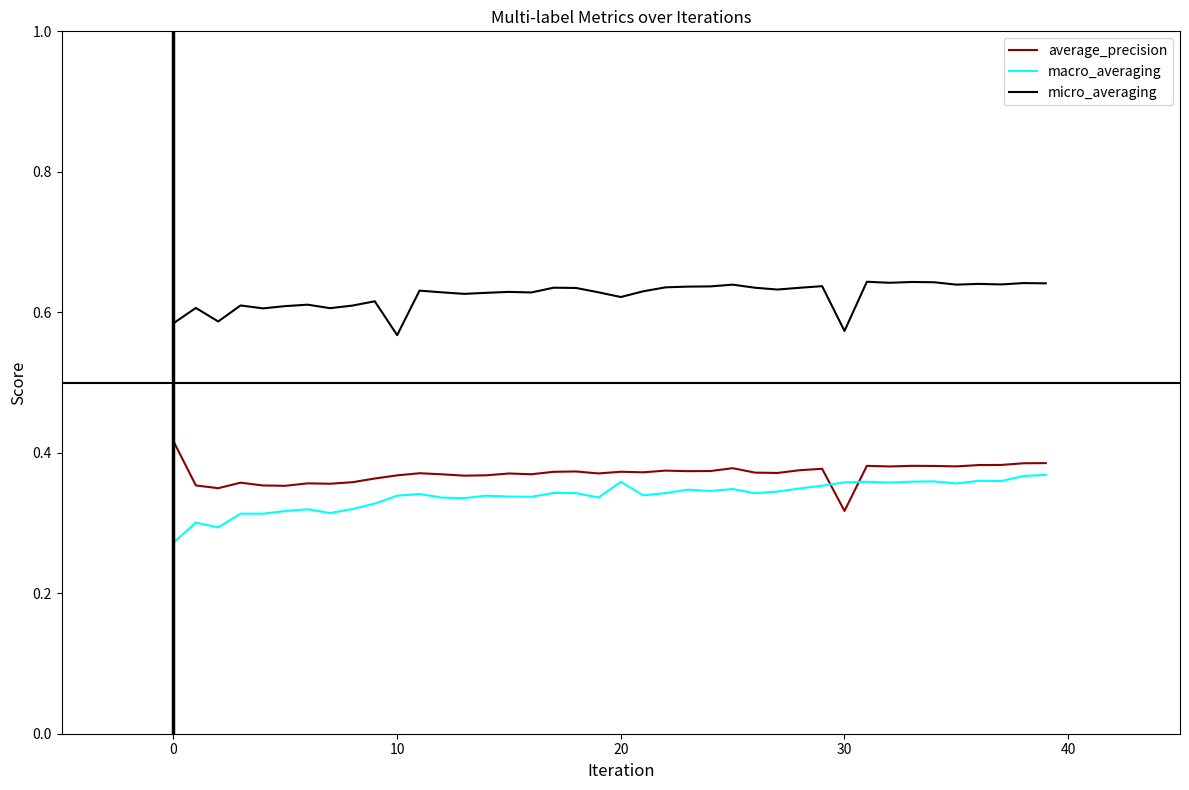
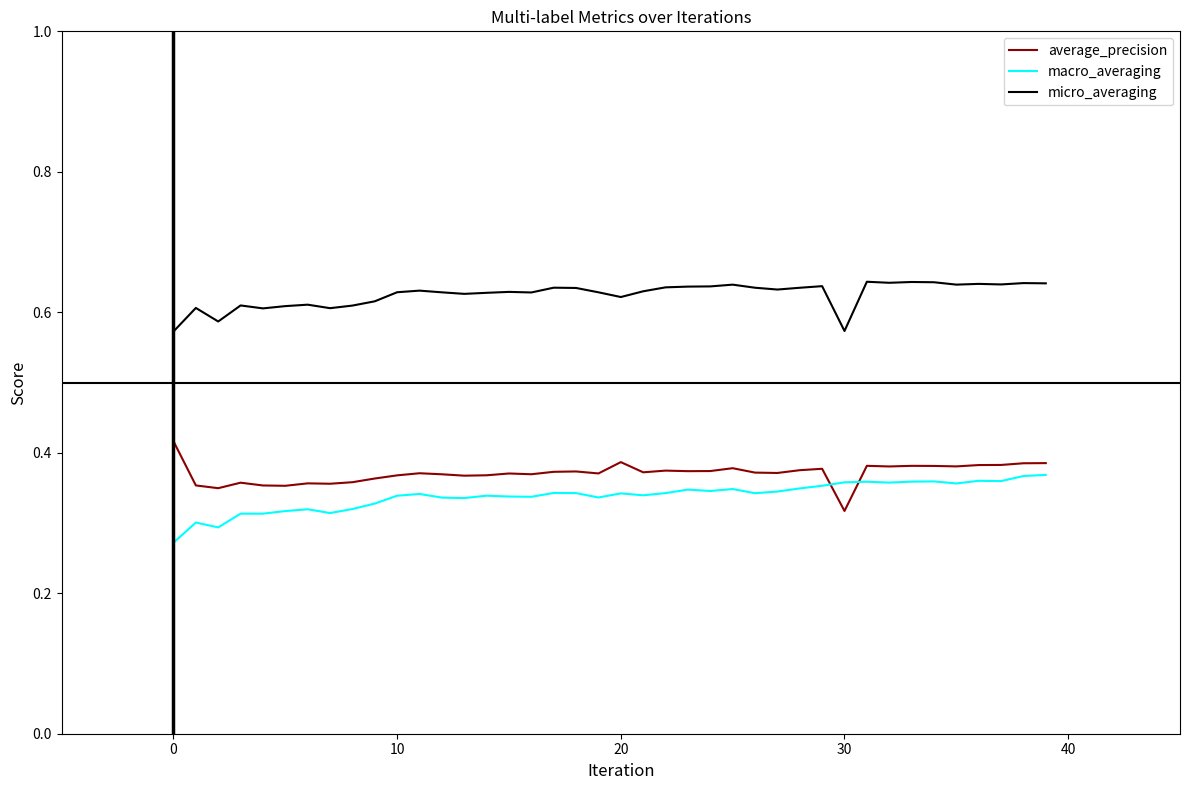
  {
    "average_precision": {
      "0": 0.42,
      "10": 0.37,
-     "20": 0.37,
+     "20": 0.39,
      "30": 0.32
    },
    "macro_averaging": {
      "0": 0.27,
      "10": 0.34,
-     "20": 0.36,
+     "20": 0.34,
      "30": 0.36
    },
    "micro_averaging": {
-     "0": 0.58,
-     "10": 0.57,
+     "0": 0.57,
+     "10": 0.63,
      "20": 0.62,
      "30": 0.57
    }
  }
